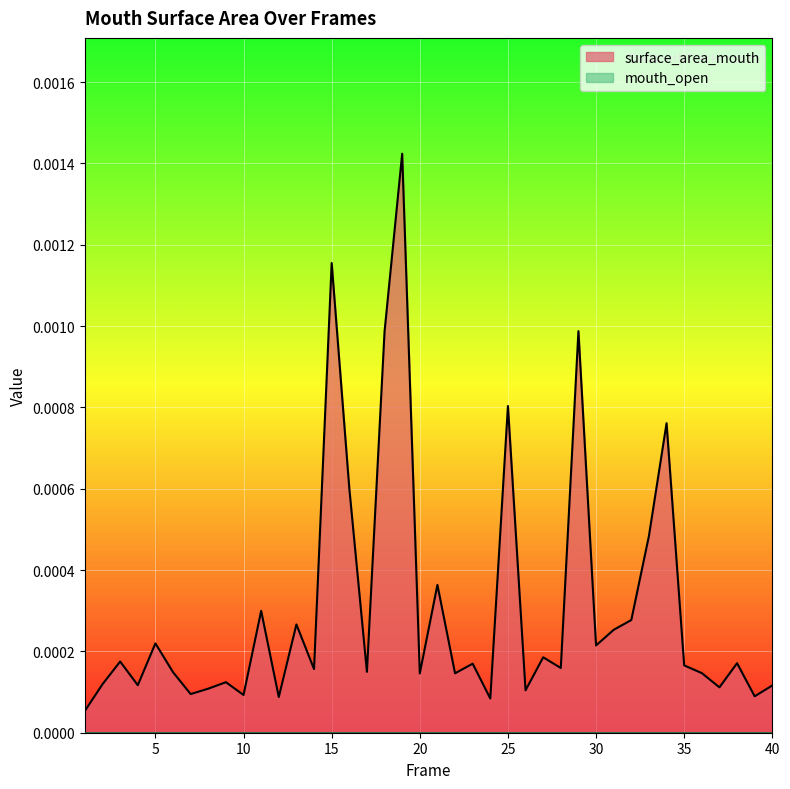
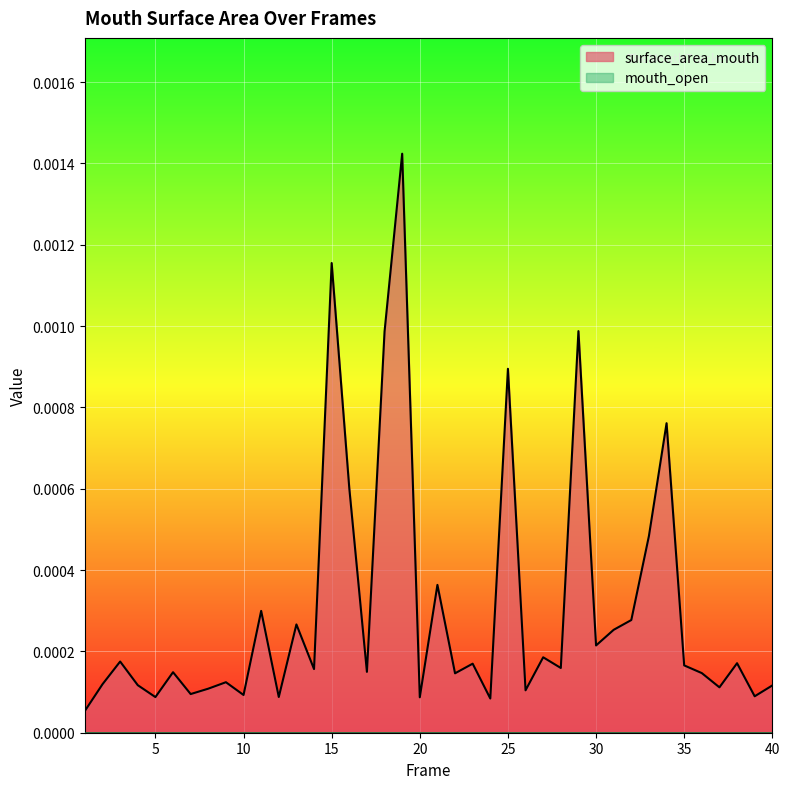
  {
    "surface_area_mouth": {
-     "5": 0.00022,
+     "5": 0.00009,
      "10": 0.00009,
      "15": 0.00116,
-     "20": 0.00015,
-     "25": 0.00080,
+     "20": 0.00009,
+     "25": 0.00090,
      "30": 0.00021,
      "35": 0.00017,
      "40": 0.00012
    },
    "mouth_open": {
      "5": 0.00000,
      "10": 0.00000,
      "15": 0.00000,
      "20": 0.00000,
      "25": 0.00000,
      "30": 0.00000,
      "35": 0.00000,
      "40": 0.00000
    }
  }
